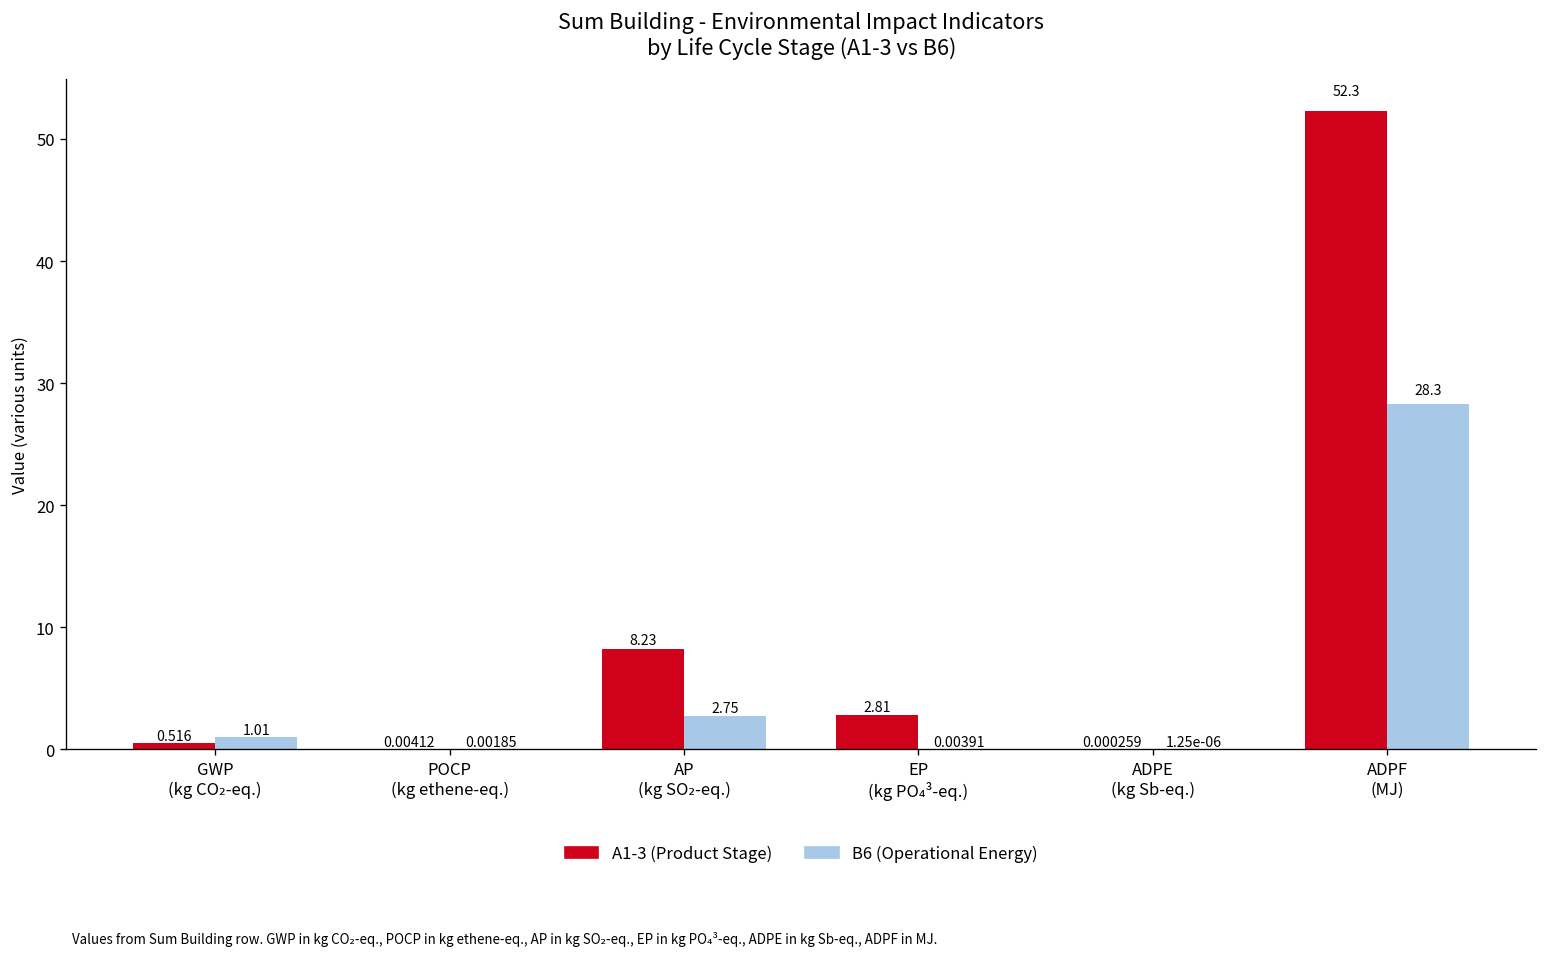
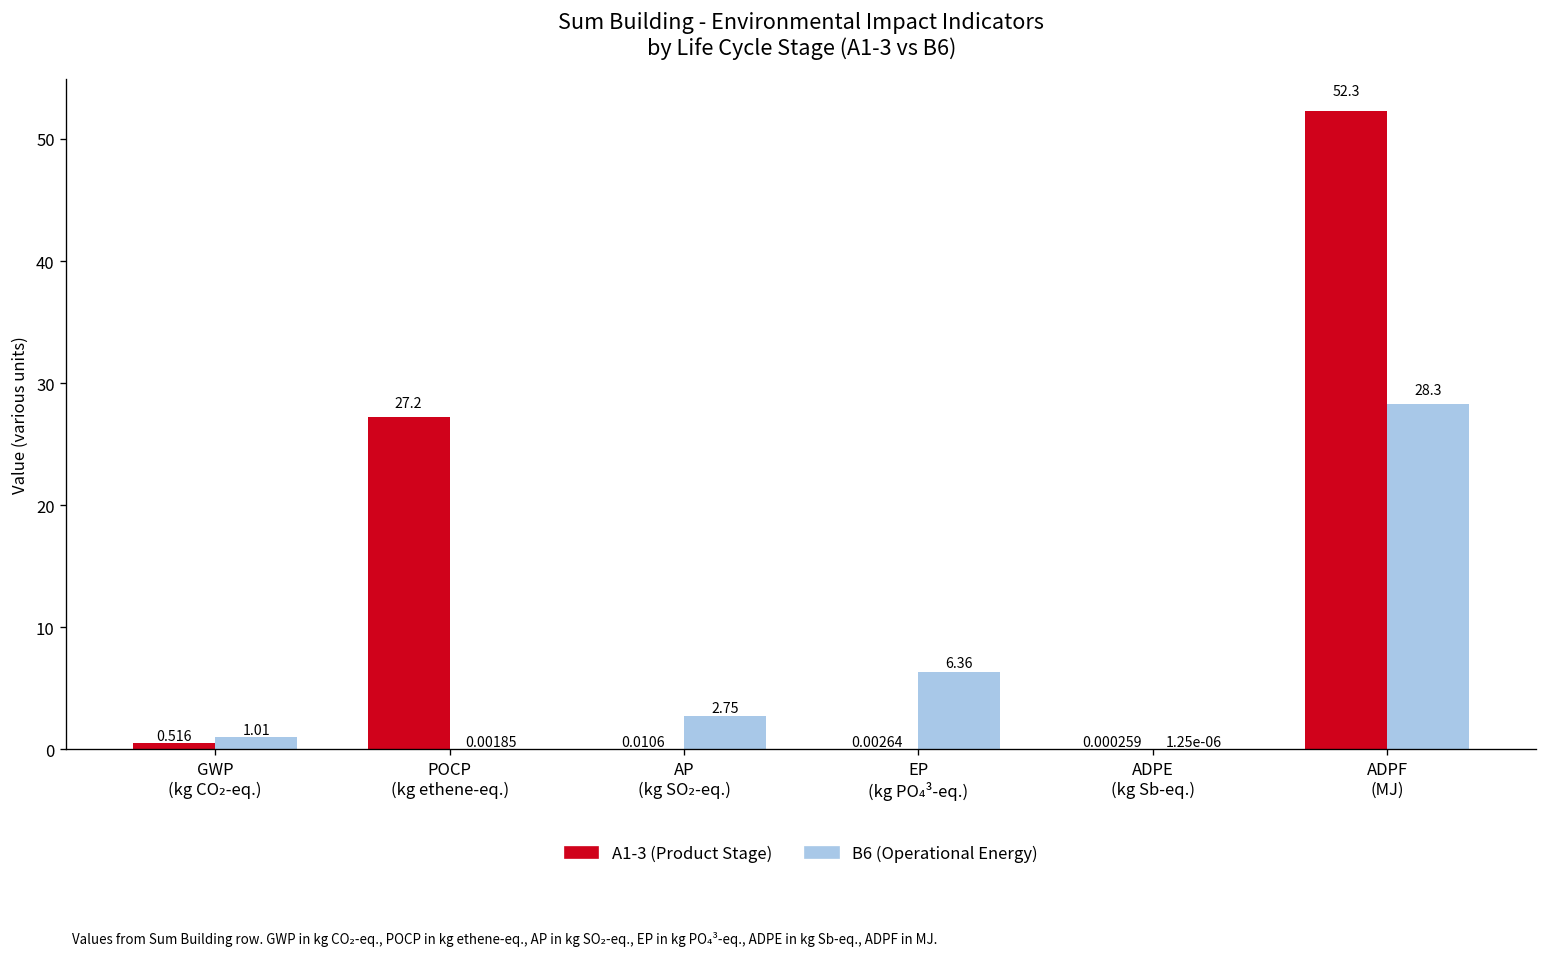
  {
    "A1-3 (Product Stage)": {
      "GWP (kg CO₂-eq.)": "0.516",
-     "POCP (kg ethene-eq.)": "0.00412",
-     "AP (kg SO₂-eq.)": "8.23",
-     "EP (kg PO₄³-eq.)": "2.81",
+     "POCP (kg ethene-eq.)": "27.2",
+     "AP (kg SO₂-eq.)": "0.0106",
+     "EP (kg PO₄³-eq.)": "0.00264",
      "ADPE (kg Sb-eq.)": "0.000259",
      "ADPF (MJ)": "52.3"
    },
    "B6 (Operational Energy)": {
      "GWP (kg CO₂-eq.)": "1.01",
      "POCP (kg ethene-eq.)": "0.00185",
      "AP (kg SO₂-eq.)": "2.75",
-     "EP (kg PO₄³-eq.)": "0.00391",
+     "EP (kg PO₄³-eq.)": "6.36",
      "ADPE (kg Sb-eq.)": "1.25e-06",
      "ADPF (MJ)": "28.3"
    }
  }
